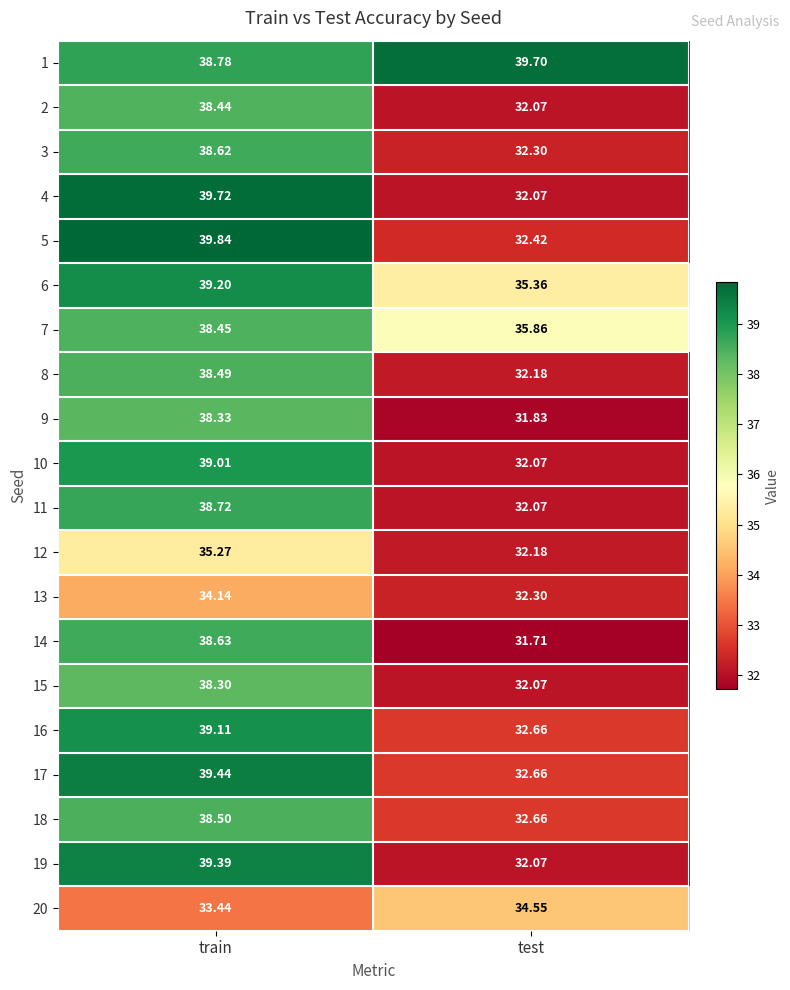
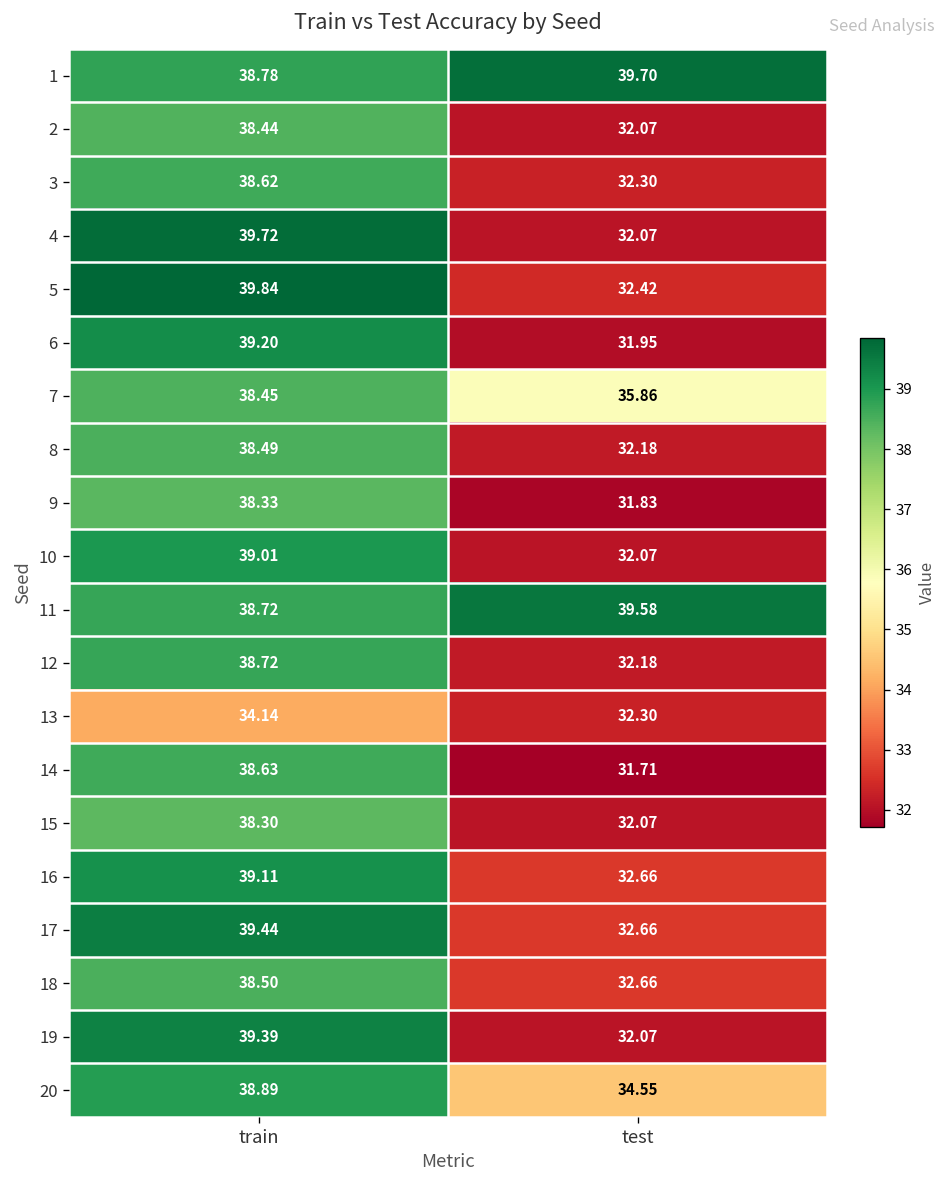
  {
    "1": {
      "train": 38.78,
      "test": 39.70
    },
    "2": {
      "train": 38.44,
      "test": 32.07
    },
    "3": {
      "train": 38.62,
      "test": 32.30
    },
    "4": {
      "train": 39.72,
      "test": 32.07
    },
    "5": {
      "train": 39.84,
      "test": 32.42
    },
    "6": {
      "train": 39.20,
-     "test": 35.36
+     "test": 31.95
    },
    "7": {
      "train": 38.45,
      "test": 35.86
    },
    "8": {
      "train": 38.49,
      "test": 32.18
    },
    "9": {
      "train": 38.33,
      "test": 31.83
    },
    "10": {
      "train": 39.01,
      "test": 32.07
    },
    "11": {
      "train": 38.72,
-     "test": 32.07
+     "test": 39.58
    },
    "12": {
-     "train": 35.27,
+     "train": 38.72,
      "test": 32.18
    },
    "13": {
      "train": 34.14,
      "test": 32.30
    },
    "14": {
      "train": 38.63,
      "test": 31.71
    },
    "15": {
      "train": 38.30,
      "test": 32.07
    },
    "16": {
      "train": 39.11,
      "test": 32.66
    },
    "17": {
      "train": 39.44,
      "test": 32.66
    },
    "18": {
      "train": 38.50,
      "test": 32.66
    },
    "19": {
      "train": 39.39,
      "test": 32.07
    },
    "20": {
-     "train": 33.44,
+     "train": 38.89,
      "test": 34.55
    }
  }
